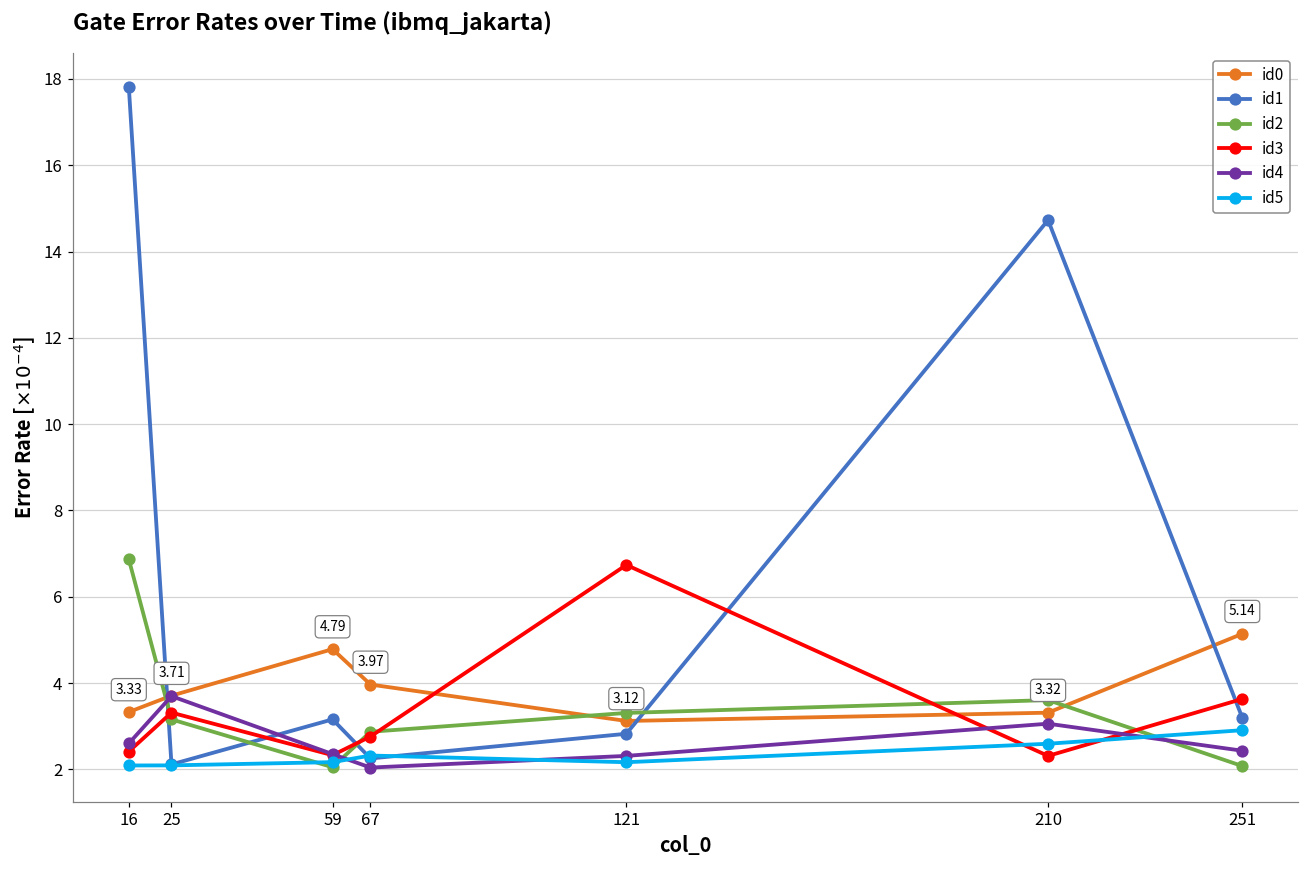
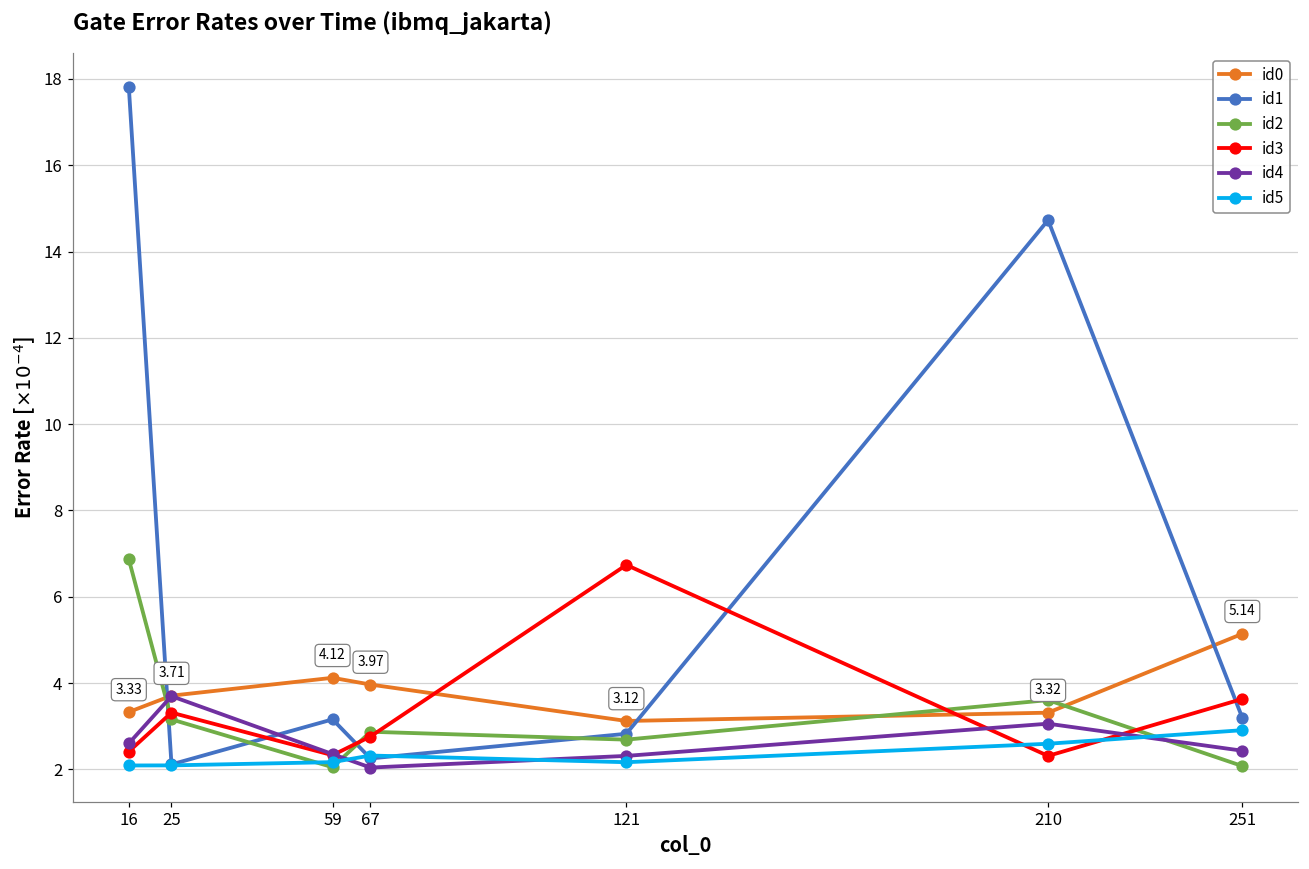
  {
    "id0": {
-     "59": 4.79
+     "59": 4.12
    },
    "id1": {
      "16": 17.8,
      "59": 3.2,
      "67": 2.3,
      "121": 2.8,
      "210": 14.7,
      "251": 3.2
    },
    "id2": {
      "16": 6.9,
      "25": 3.2,
      "59": 2.1,
      "67": 2.9,
-     "121": 3.3,
+     "121": 2.7,
      "251": 2.1
    },
    "id3": {
      "16": 2.4,
      "25": 3.3,
      "67": 2.8,
      "121": 6.7,
      "210": 2.3,
      "251": 3.6
    },
    "id4": {
      "16": 2.6,
      "67": 2.0,
      "121": 2.3,
      "210": 3.1,
      "251": 2.4
    },
    "id5": {
      "16": 2.1,
      "59": 2.2,
      "67": 2.3,
      "121": 2.2,
      "210": 2.6,
      "251": 2.9
    }
  }
